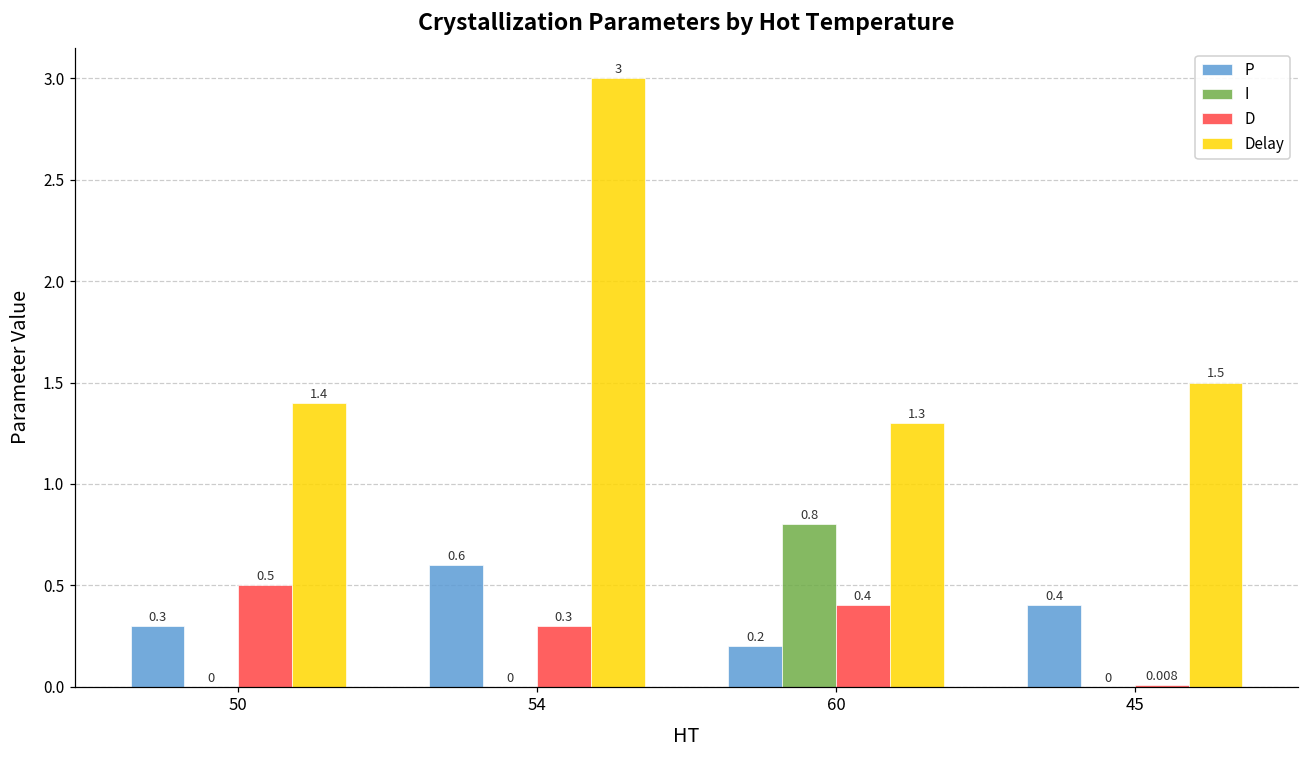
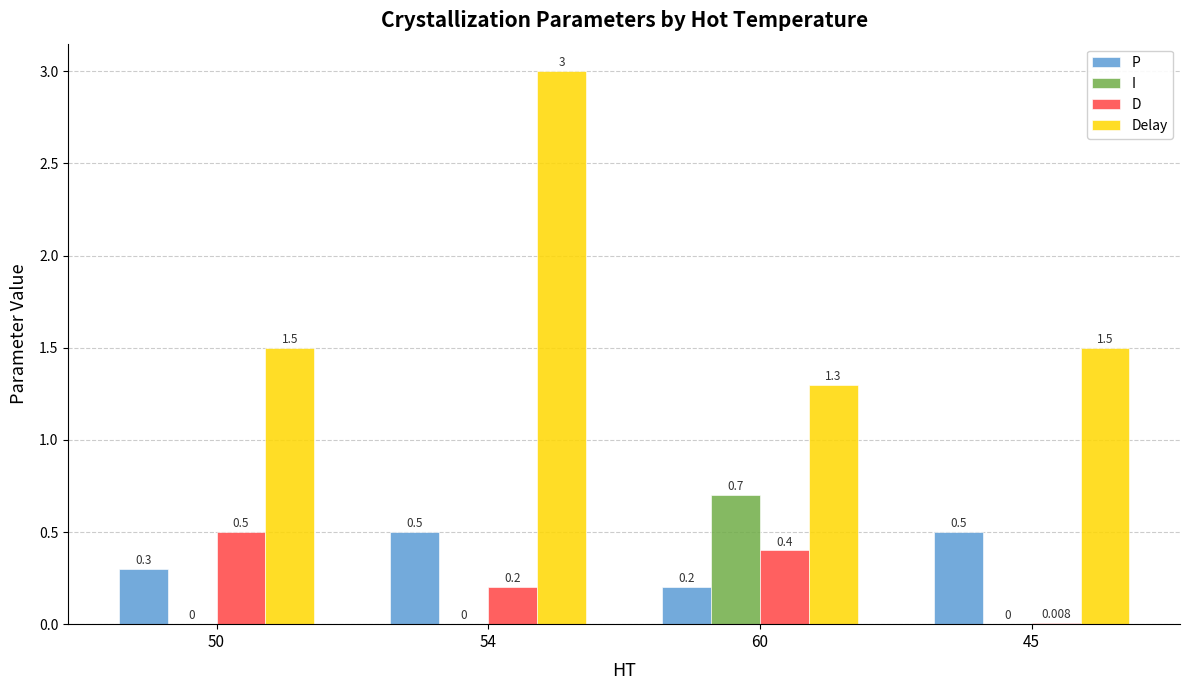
  {
    "P": {
      "50": 0.3,
-     "54": 0.6,
+     "54": 0.5,
      "60": 0.2,
-     "45": 0.4
+     "45": 0.5
    },
    "I": {
      "50": 0,
      "54": 0,
-     "60": 0.8,
+     "60": 0.7,
      "45": 0
    },
    "D": {
      "50": 0.5,
-     "54": 0.3,
+     "54": 0.2,
      "60": 0.4,
      "45": 0.008
    },
    "Delay": {
-     "50": 1.4,
+     "50": 1.5,
      "54": 3,
      "60": 1.3,
      "45": 1.5
    }
  }
